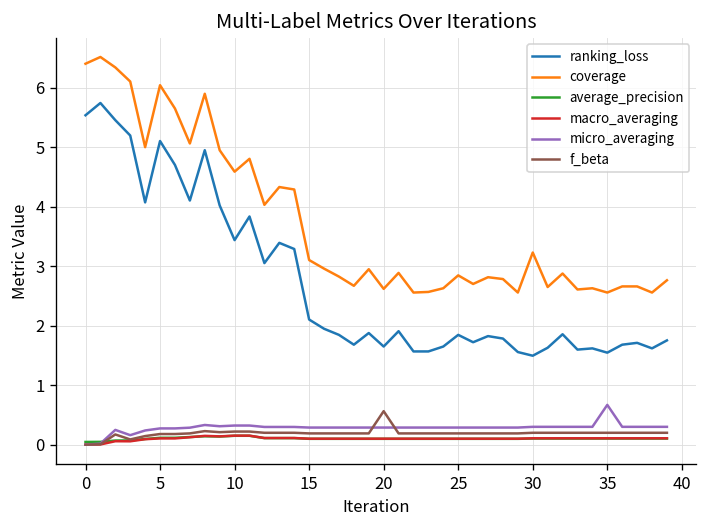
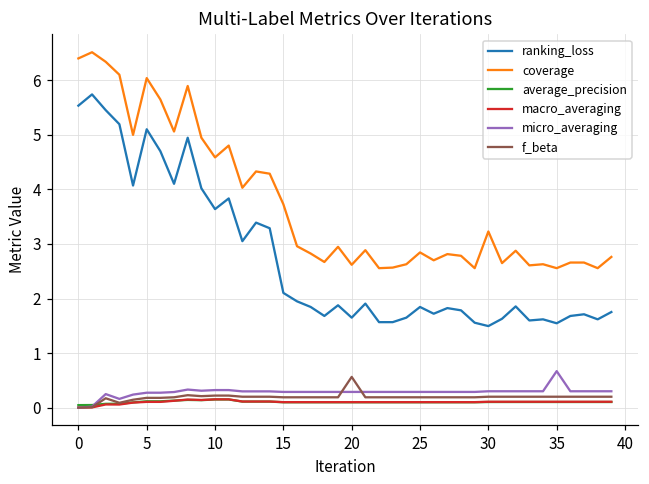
  {
    "ranking_loss": {
      "0": 5.5,
      "5": 5.1,
-     "10": 3.4,
+     "10": 3.6,
      "15": 2.1,
      "20": 1.6,
      "25": 1.8,
      "30": 1.5,
      "35": 1.5
    },
    "coverage": {
      "0": 6.4,
      "5": 6.0,
      "10": 4.6,
-     "15": 3.1,
+     "15": 3.7,
      "20": 2.6,
      "25": 2.8,
      "30": 3.2,
      "35": 2.6
    },
    "micro_averaging": {
      "5": 0.3,
      "10": 0.3,
      "15": 0.3,
      "20": 0.3,
      "25": 0.3,
      "30": 0.3,
      "35": 0.7
    },
    "f_beta": {
      "5": 0.2,
      "10": 0.2,
      "15": 0.2,
      "20": 0.6,
      "25": 0.2,
      "30": 0.2,
      "35": 0.2
    }
  }
